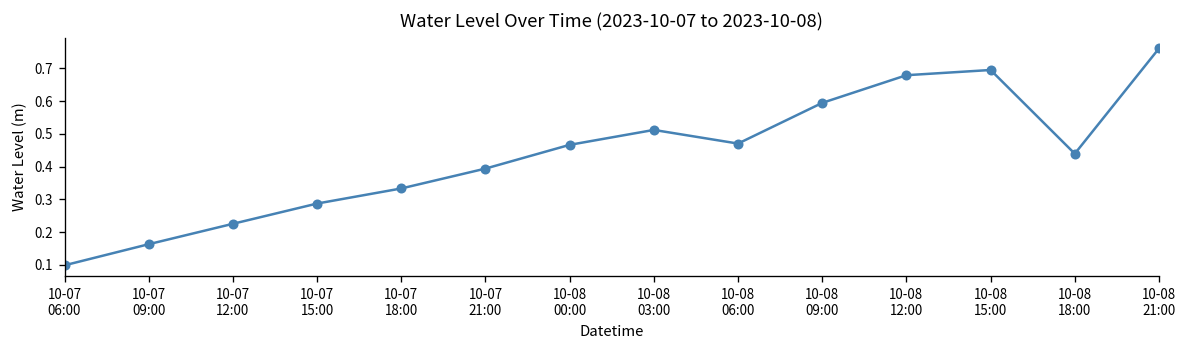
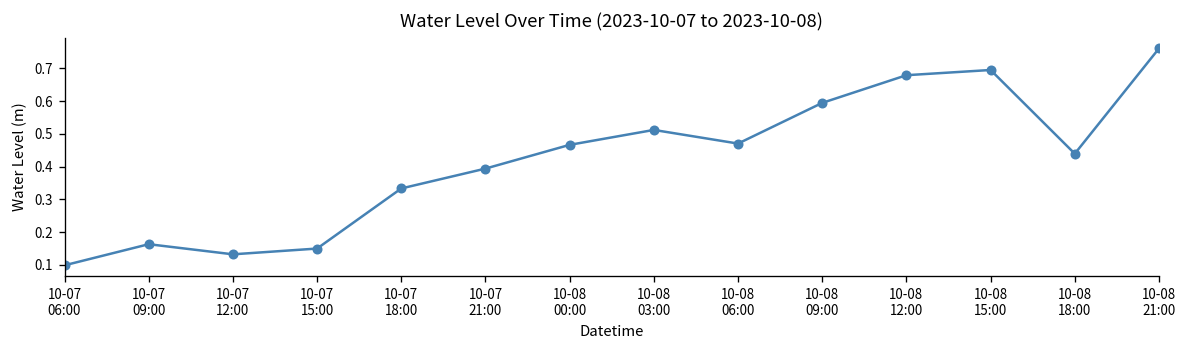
  {
    "10-07 06:00": 0.10,
    "10-07 09:00": 0.16,
-   "10-07 12:00": 0.23,
-   "10-07 15:00": 0.29,
+   "10-07 12:00": 0.13,
+   "10-07 15:00": 0.15,
    "10-07 18:00": 0.33,
    "10-07 21:00": 0.39,
    "10-08 00:00": 0.47,
    "10-08 03:00": 0.51,
    "10-08 06:00": 0.47,
    "10-08 09:00": 0.59,
    "10-08 12:00": 0.68,
    "10-08 15:00": 0.70,
    "10-08 18:00": 0.44,
    "10-08 21:00": 0.76
  }
